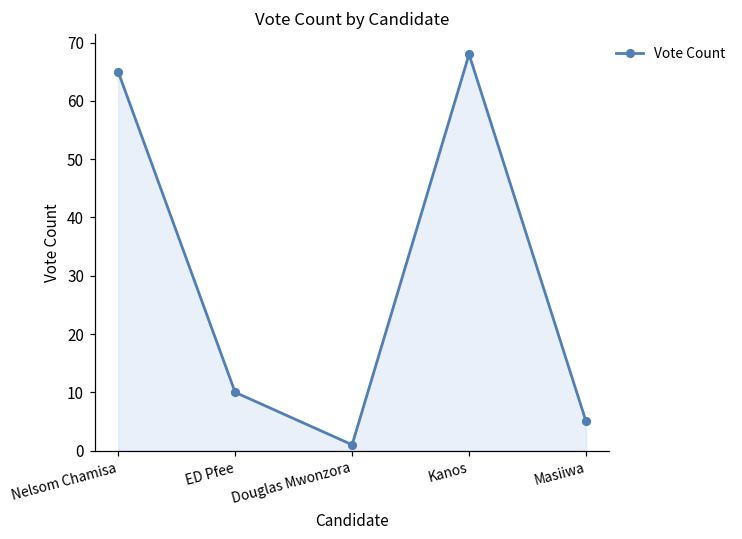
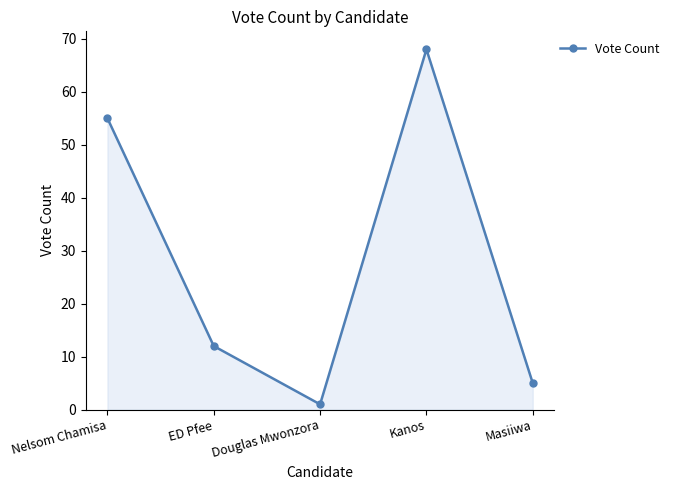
  {
-   "Nelsom Chamisa": 65,
-   "ED Pfee": 10,
+   "Nelsom Chamisa": 55,
+   "ED Pfee": 12,
    "Douglas Mwonzora": 1,
    "Kanos": 68,
    "Masiiwa": 5
  }
